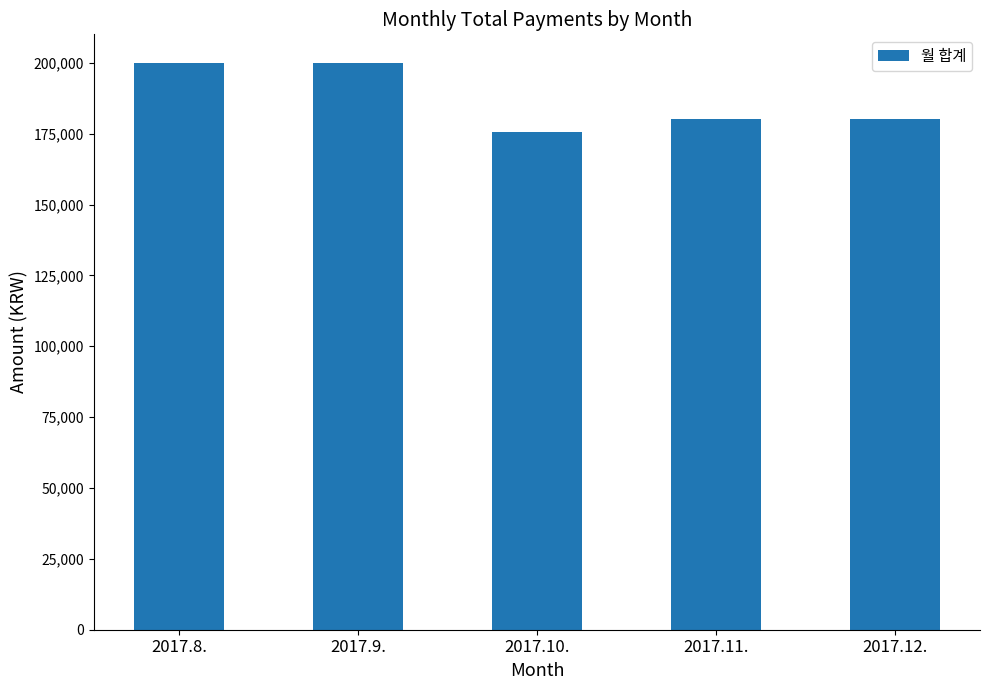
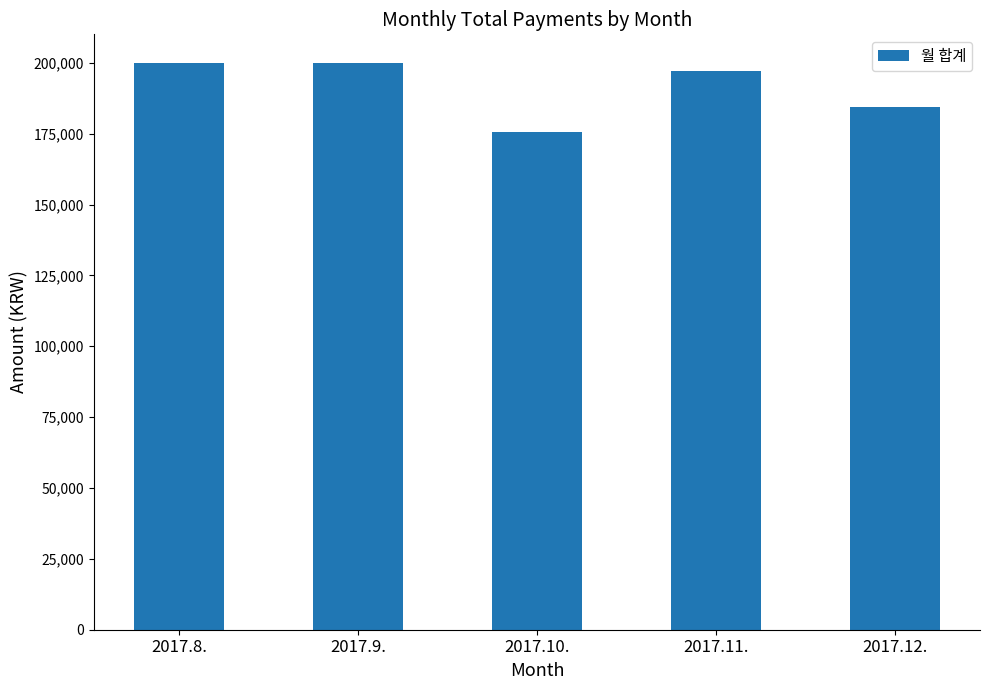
  {
    "2017.8.": "200,000",
    "2017.9.": "200,000",
    "2017.10.": "175,000",
-   "2017.11.": "180,000",
-   "2017.12.": "180,000"
+   "2017.11.": "197,000",
+   "2017.12.": "185,000"
  }
